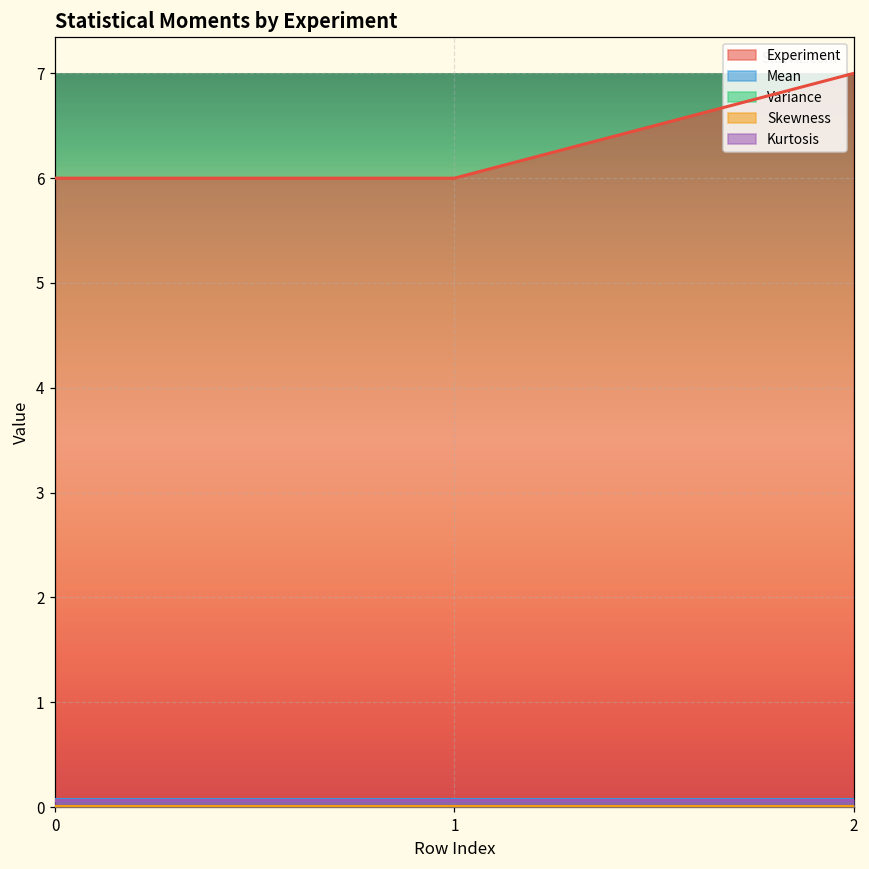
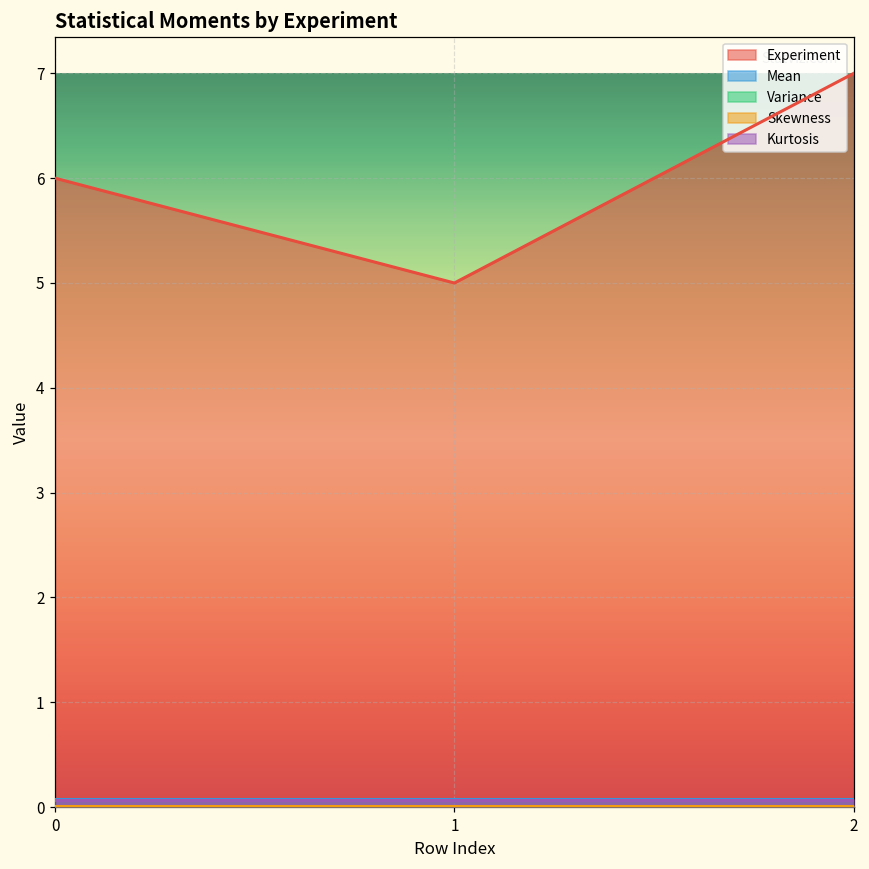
  {
    "Experiment": {
      "0": 6,
-     "1": 6,
+     "1": 5,
      "2": 7
    }
  }
